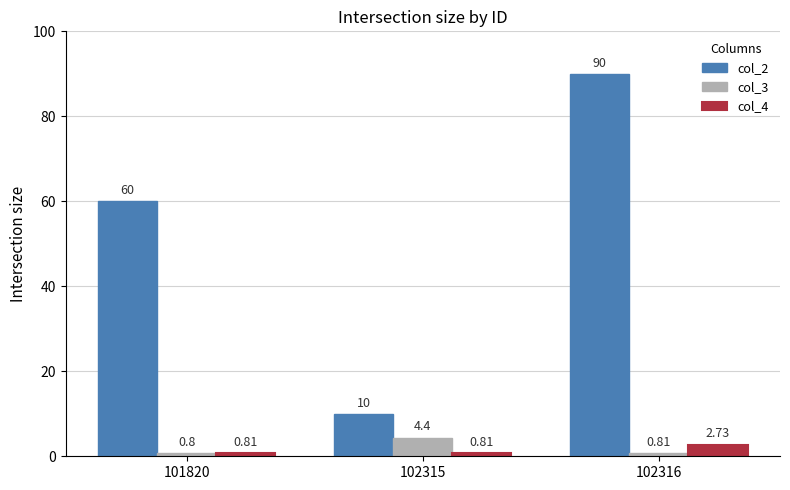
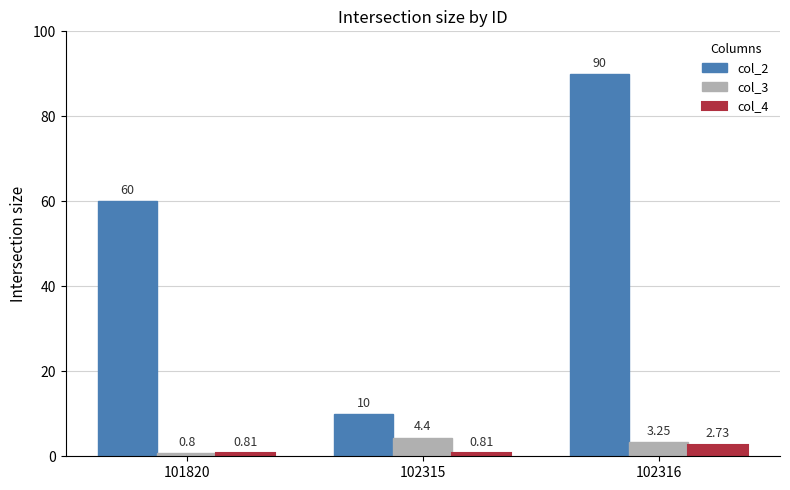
  {
    "col_2": {
      "101820": 60,
      "102315": 10,
      "102316": 90
    },
    "col_3": {
      "101820": 0.8,
      "102315": 4.4,
-     "102316": 0.81
+     "102316": 3.25
    },
    "col_4": {
      "101820": 0.81,
      "102315": 0.81,
      "102316": 2.73
    }
  }
